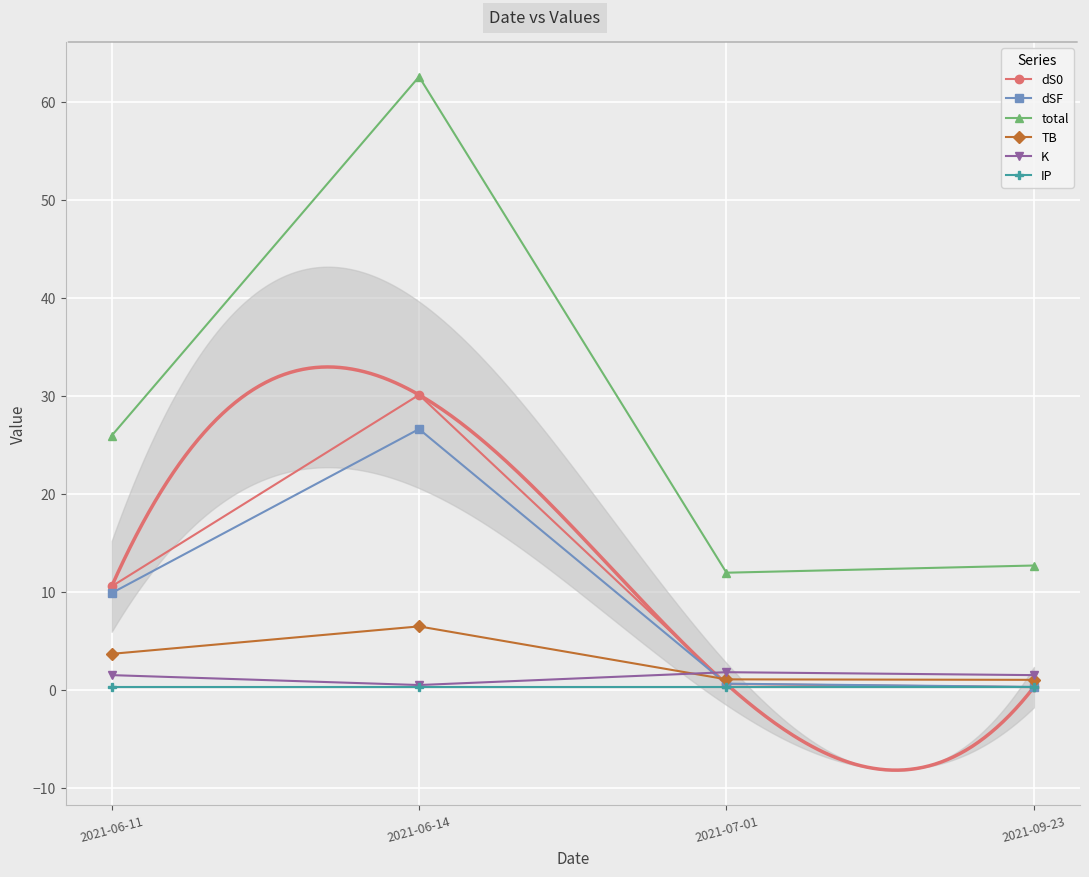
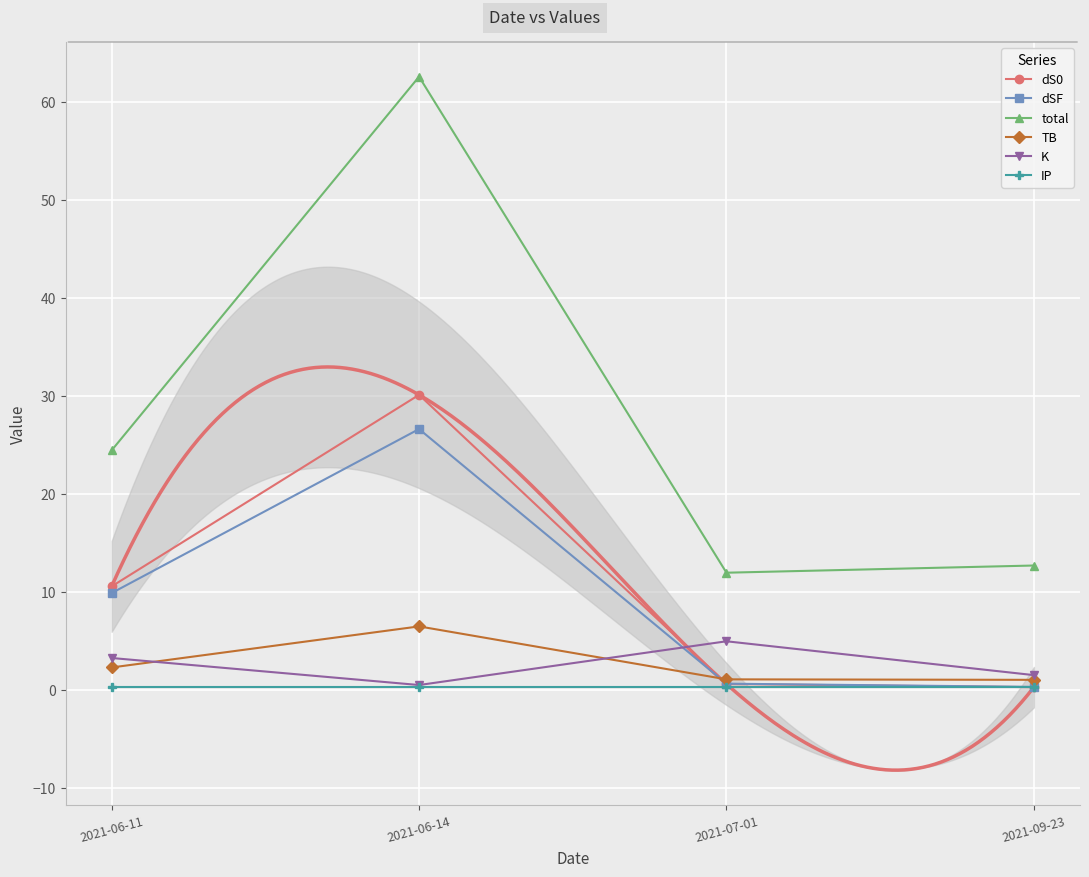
  {
    "total": {
-     "2021-06-11": 26,
+     "2021-06-11": 24,
      "2021-06-14": 63,
      "2021-07-01": 12,
      "2021-09-23": 13
    },
    "TB": {
-     "2021-06-11": 4,
+     "2021-06-11": 2,
      "2021-06-14": 6,
      "2021-07-01": 1,
      "2021-09-23": 1
    },
    "K": {
-     "2021-06-11": 1,
-     "2021-07-01": 2,
+     "2021-06-11": 3,
+     "2021-07-01": 5,
      "2021-09-23": 1
    }
  }
